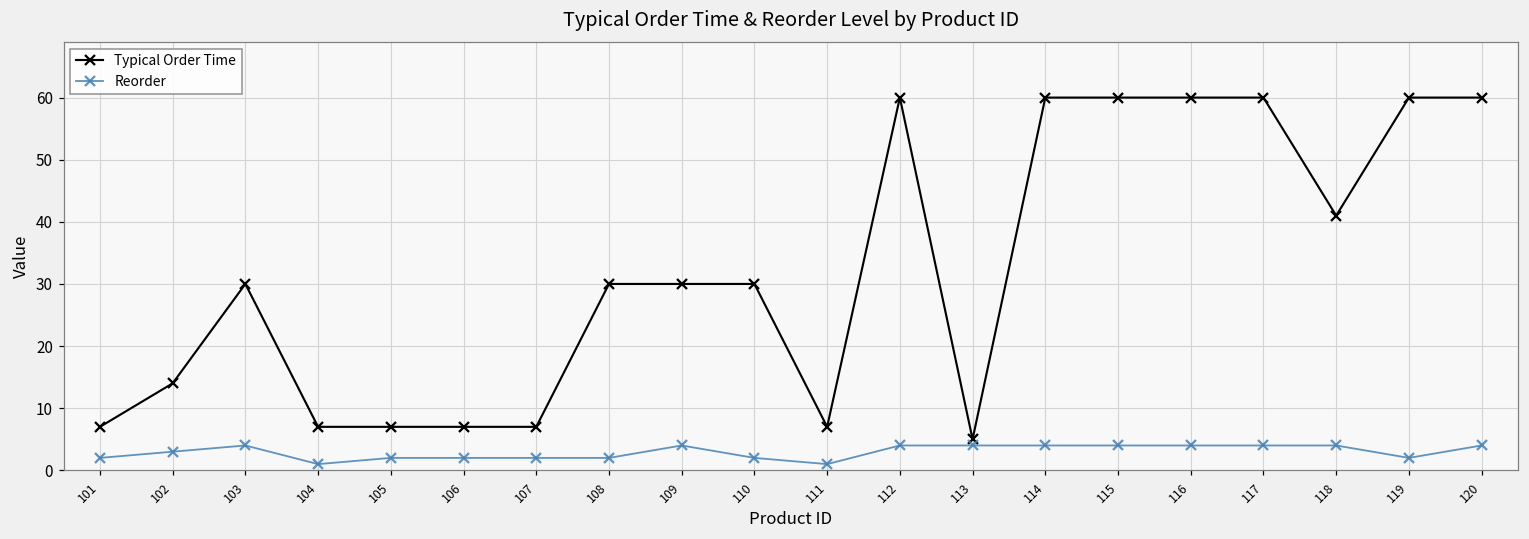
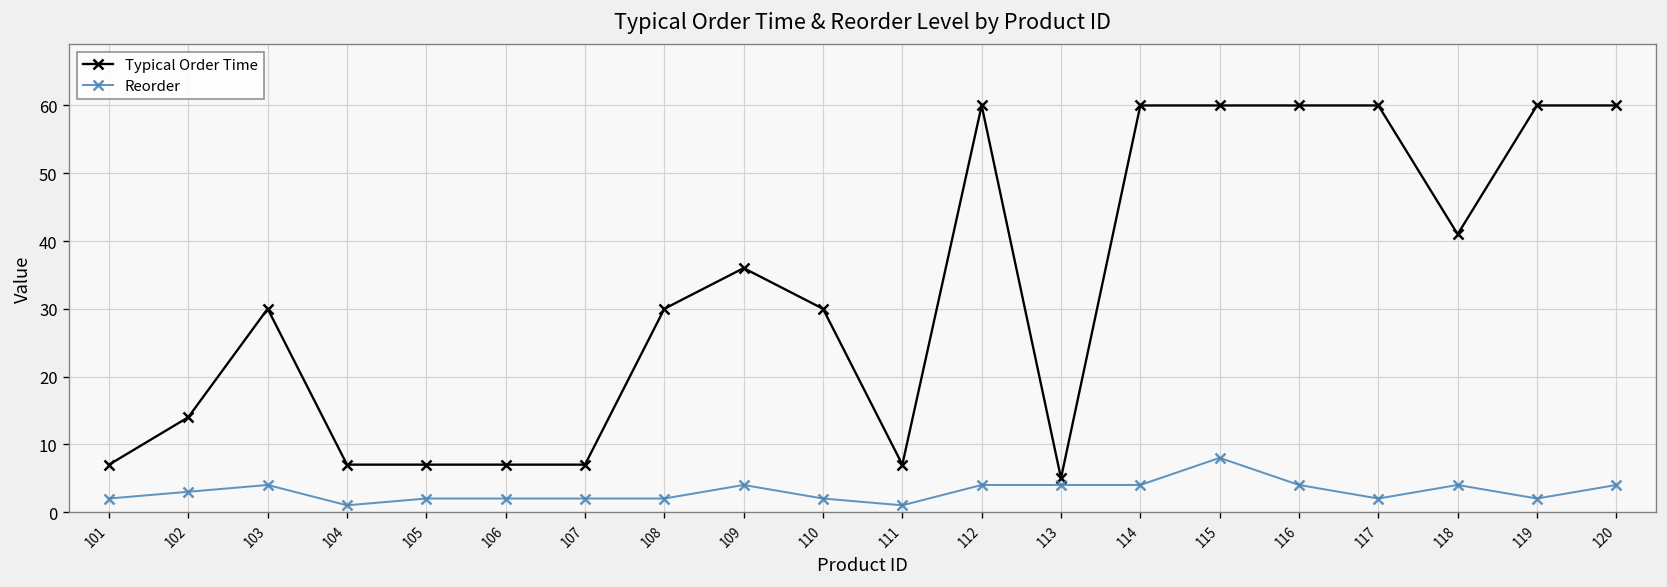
  {
    "Typical Order Time": {
      "101": 7,
      "102": 14,
      "103": 30,
      "104": 7,
      "105": 7,
      "106": 7,
      "107": 7,
      "108": 30,
-     "109": 30,
+     "109": 36,
      "110": 30,
      "111": 7,
      "112": 60,
      "113": 5,
      "114": 60,
      "115": 60,
      "116": 60,
      "117": 60,
      "118": 41,
      "119": 60,
      "120": 60
    },
    "Reorder": {
      "101": 2,
      "102": 3,
      "103": 4,
      "104": 1,
      "105": 2,
      "106": 2,
      "107": 2,
      "108": 2,
      "109": 4,
      "110": 2,
      "111": 1,
      "112": 4,
      "113": 4,
      "114": 4,
-     "115": 4,
+     "115": 8,
      "116": 4,
-     "117": 4,
+     "117": 2,
      "118": 4,
      "119": 2,
      "120": 4
    }
  }
